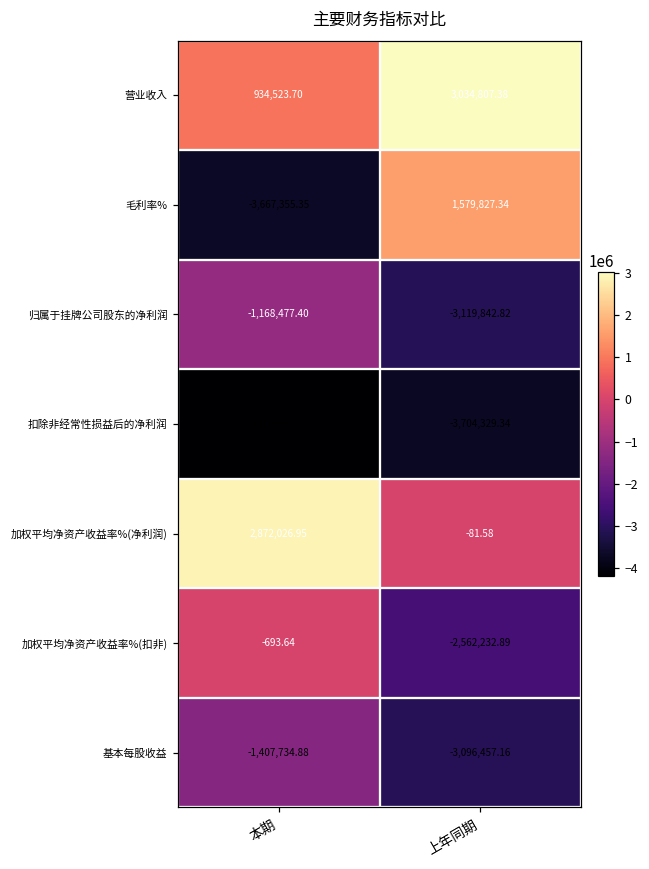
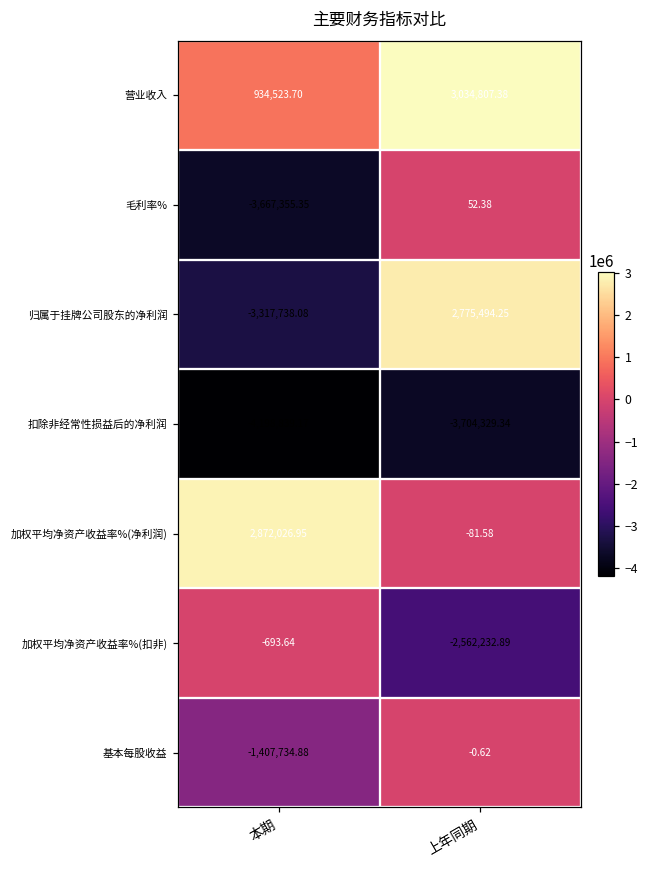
  {
    "营业收入": {
      "本期": "934,523.70",
      "上年同期": "3,034,807.38"
    },
    "毛利率%": {
-     "上年同期": "1,579,827.34"
+     "上年同期": "52.38"
    },
    "归属于挂牌公司股东的净利润": {
-     "本期": "-1,168,477.40",
-     "上年同期": "-3,119,842.82"
+     "本期": "-3,317,738.08",
+     "上年同期": "2,775,494.25"
    },
    "加权平均净资产收益率%(净利润)": {
      "本期": "2,872,026.95",
      "上年同期": "-81.58"
    },
    "加权平均净资产收益率%(扣非)": {
      "本期": "-693.64",
      "上年同期": "-2,562,232.89"
    },
    "基本每股收益": {
      "本期": "-1,407,734.88",
-     "上年同期": "-3,096,457.16"
+     "上年同期": "-0.62"
    }
  }
